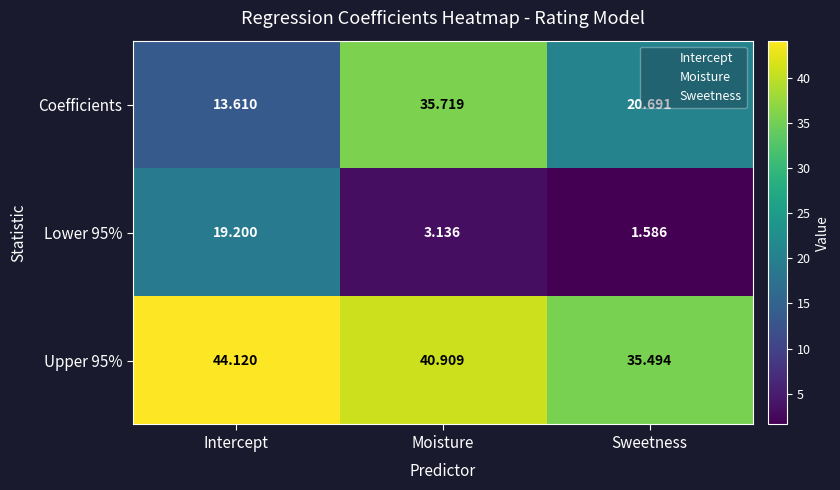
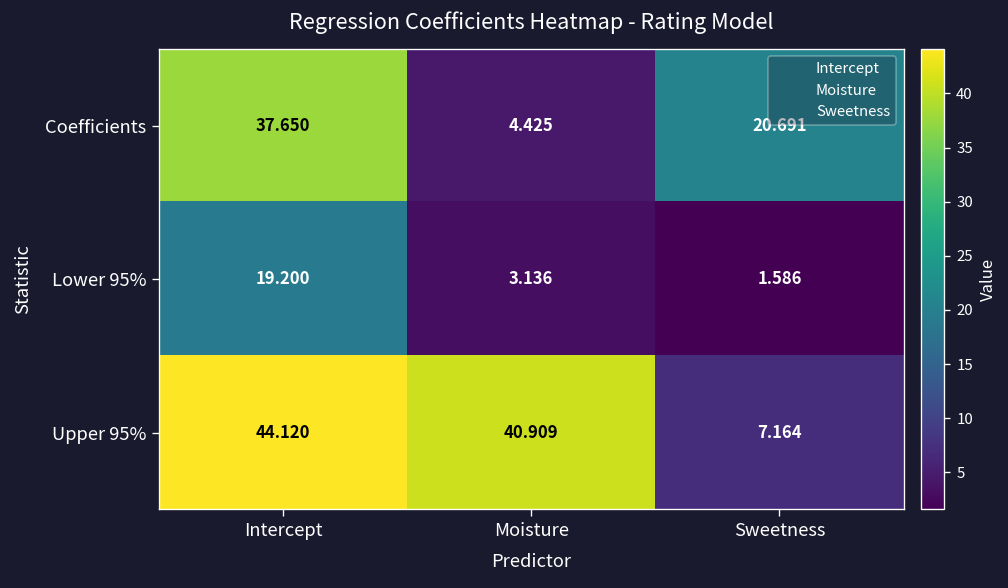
  {
    "Coefficients": {
-     "Intercept": 13.610,
-     "Moisture": 35.719
+     "Intercept": 37.650,
+     "Moisture": 4.425
    },
    "Lower 95%": {
      "Intercept": 19.200,
      "Moisture": 3.136,
      "Sweetness": 1.586
    },
    "Upper 95%": {
      "Intercept": 44.120,
      "Moisture": 40.909,
-     "Sweetness": 35.494
+     "Sweetness": 7.164
    }
  }
